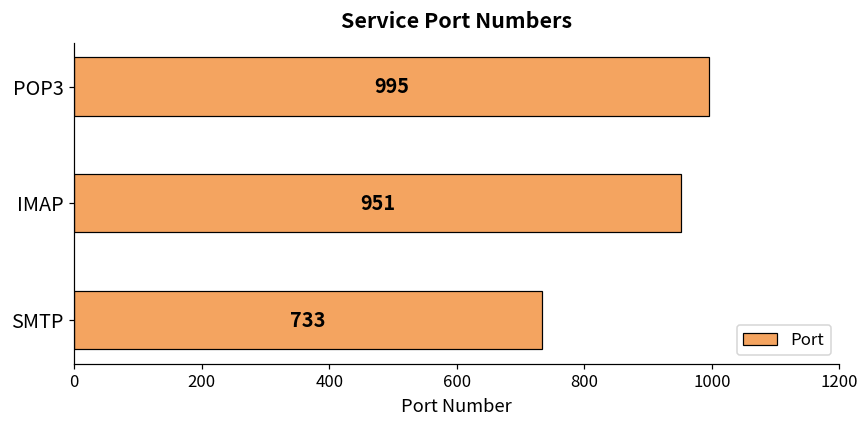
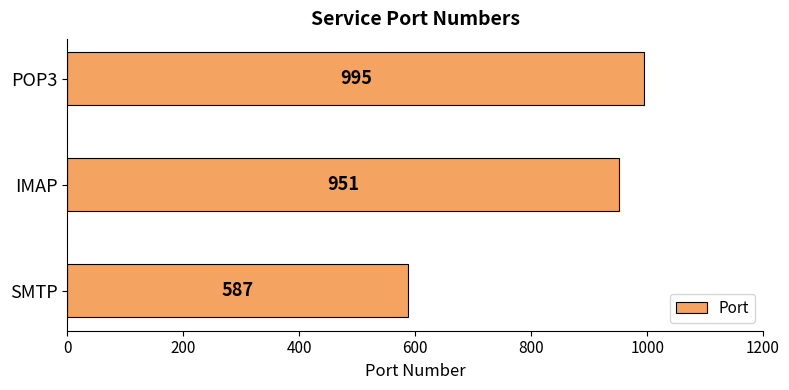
  {
    "POP3": 995,
    "IMAP": 951,
-   "SMTP": 733
+   "SMTP": 587
  }
